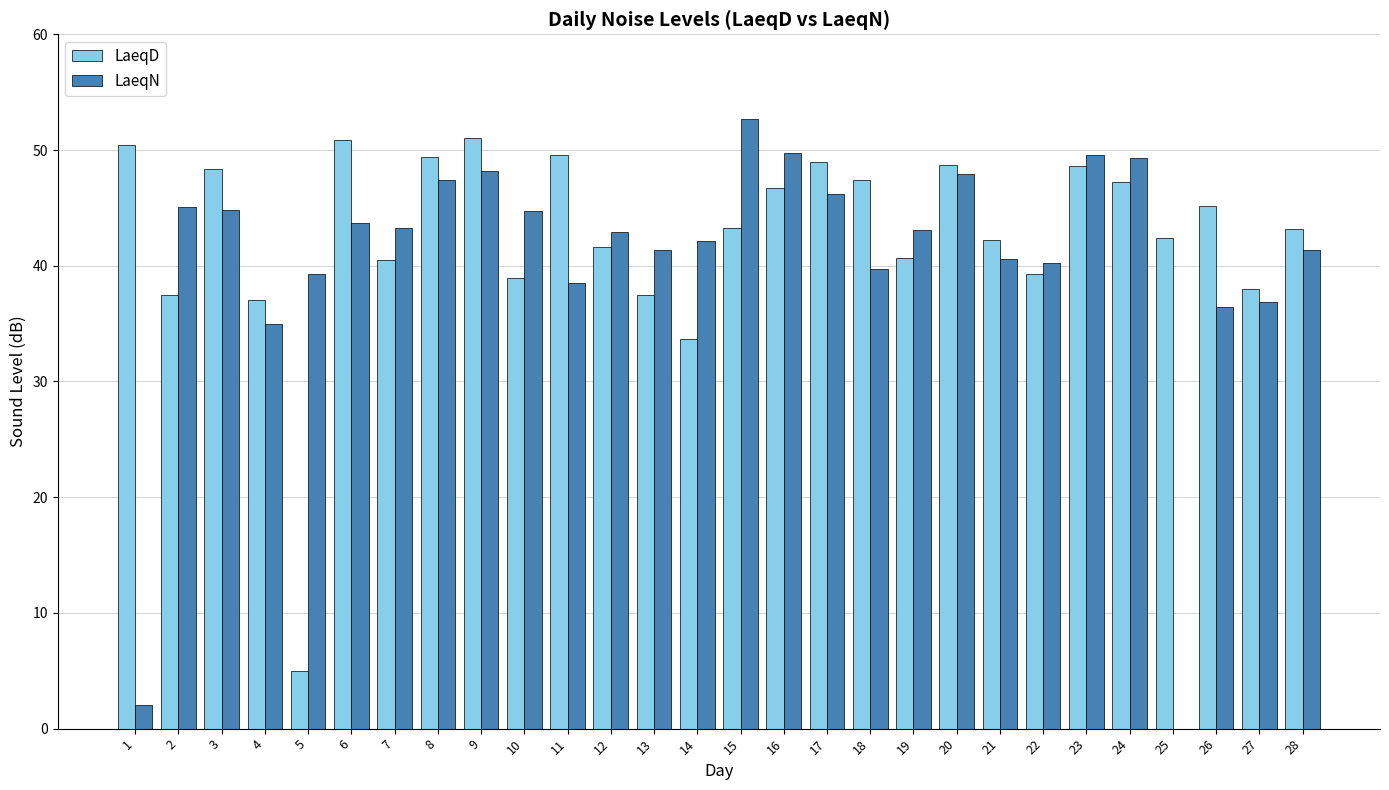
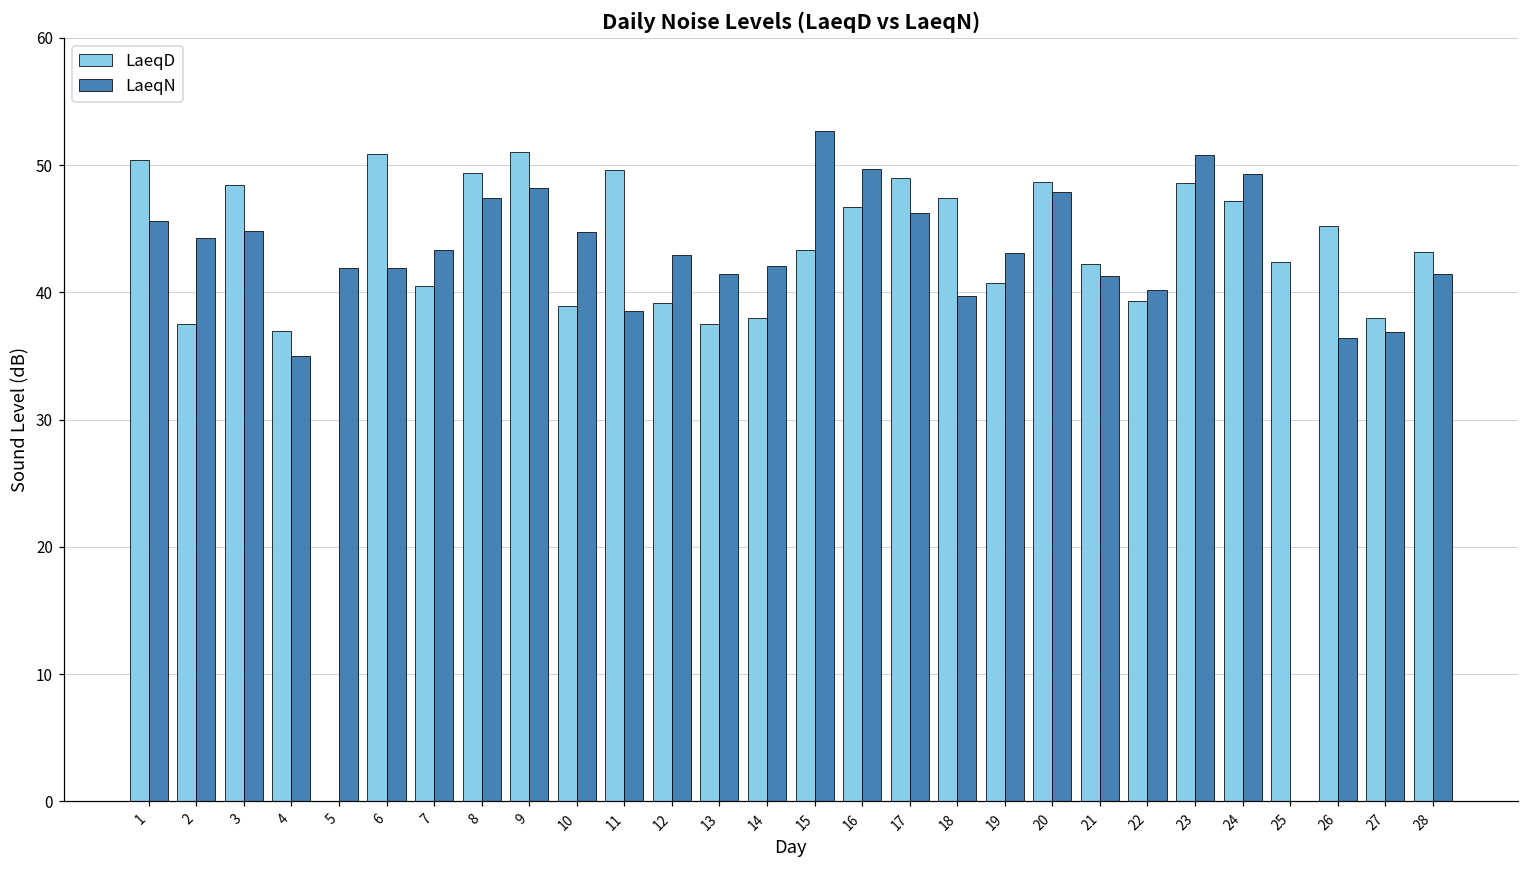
  {
    "LaeqD": {
      "1": 50.4,
      "2": 37.5,
      "3": 48.4,
      "4": 37.0,
-     "5": 5,
+     "5": 0,
      "6": 50.9,
      "7": 40.5,
      "8": 49.4,
      "9": 51.0,
      "10": 38.9,
      "11": 49.6,
-     "12": 41.6,
+     "12": 39.2,
      "13": 37.5,
-     "14": 33.7,
+     "14": 38.0,
      "15": 43.3,
      "16": 46.7,
      "17": 49.0,
      "18": 47.4,
      "19": 40.7,
      "20": 48.7,
      "21": 42.2,
      "22": 39.3,
      "23": 48.6,
      "24": 47.2,
      "25": 42.4,
      "26": 45.2,
      "27": 38.0,
      "28": 43.2
    },
    "LaeqN": {
-     "1": 2.0,
-     "2": 45.1,
+     "1": 45.6,
+     "2": 44.3,
      "3": 44.8,
      "4": 35.0,
-     "5": 39.3,
-     "6": 43.7,
+     "5": 41.9,
+     "6": 41.9,
      "7": 43.3,
      "8": 47.4,
      "9": 48.2,
      "10": 44.7,
      "11": 38.5,
      "12": 42.9,
      "13": 41.4,
      "14": 42.1,
      "15": 52.7,
      "16": 49.7,
      "17": 46.2,
      "18": 39.7,
      "19": 43.1,
      "20": 47.9,
-     "21": 40.6,
+     "21": 41.3,
      "22": 40.2,
-     "23": 49.6,
+     "23": 50.8,
      "24": 49.3,
      "25": 0.0,
      "26": 36.4,
      "27": 36.9,
      "28": 41.4
    }
  }
